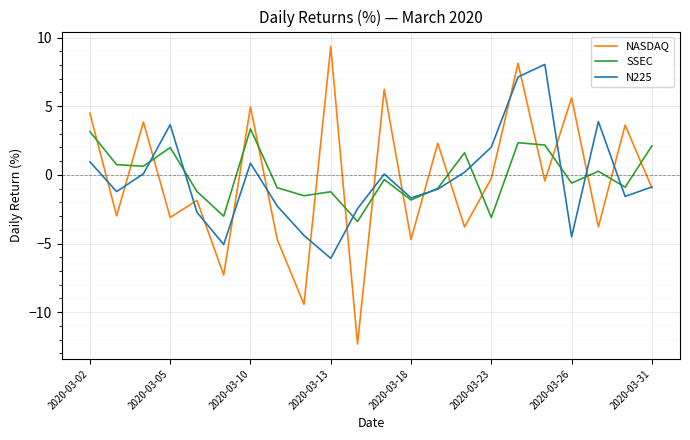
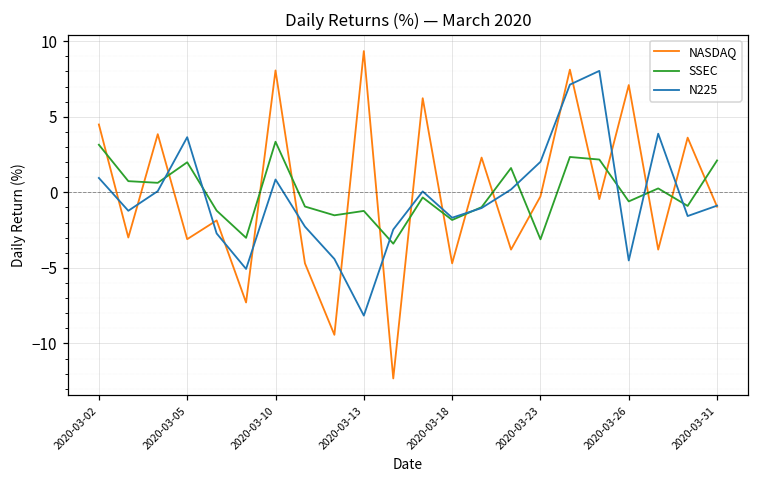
  {
    "NASDAQ": {
      "2020-03-02": 4.5,
      "2020-03-05": -3.1,
-     "2020-03-10": 5.0,
+     "2020-03-10": 8.1,
      "2020-03-13": 9.4,
      "2020-03-18": -4.7,
      "2020-03-23": -0.3,
-     "2020-03-26": 5.6
+     "2020-03-26": 7.1
    },
    "SSEC": {
      "2020-03-02": 3.2,
      "2020-03-05": 2.0,
      "2020-03-10": 3.4,
      "2020-03-13": -1.2,
      "2020-03-23": -3.1,
      "2020-03-26": -0.6,
      "2020-03-31": 2.1
    },
    "N225": {
      "2020-03-02": 1.0,
      "2020-03-05": 3.7,
      "2020-03-10": 0.9,
-     "2020-03-13": -6.1,
+     "2020-03-13": -8.2,
      "2020-03-23": 2.0,
      "2020-03-26": -4.5
    }
  }
